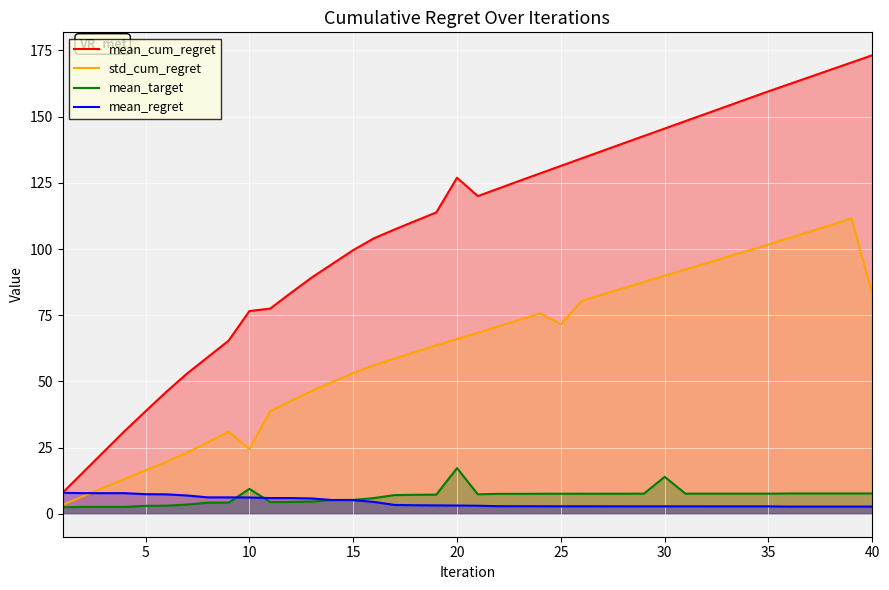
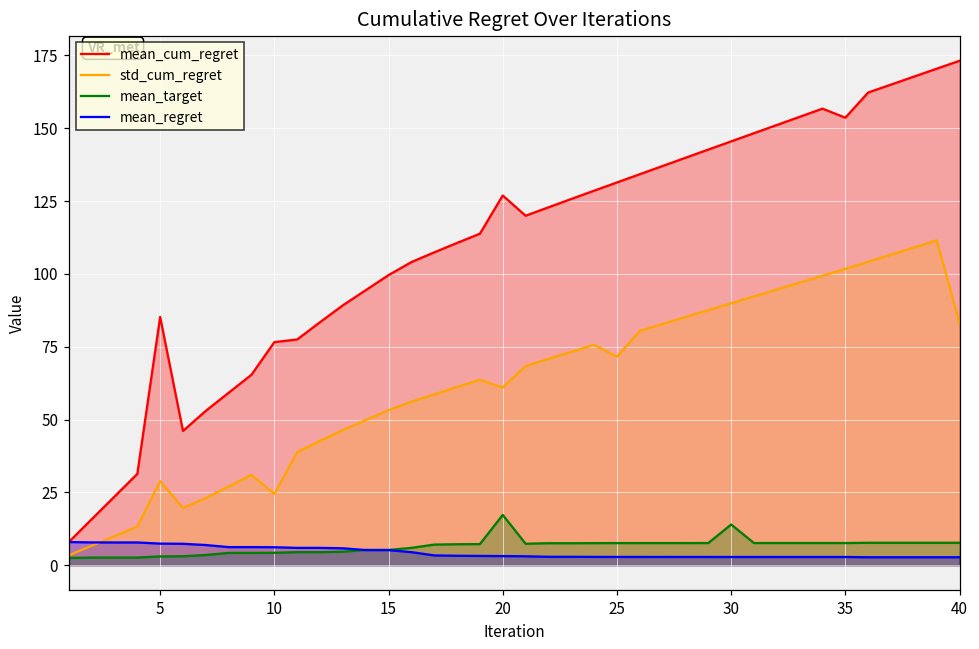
  {
    "mean_cum_regret": {
-     "5": 39,
+     "5": 85,
      "10": 77,
      "15": 100,
      "20": 127,
      "25": 131,
      "30": 145,
-     "35": 160,
+     "35": 154,
      "40": 173
    },
    "std_cum_regret": {
-     "5": 16,
+     "5": 29,
      "10": 24,
      "15": 53,
-     "20": 66,
+     "20": 61,
      "25": 72,
      "30": 90,
      "35": 102,
      "40": 83
    },
    "mean_target": {
      "5": 3,
-     "10": 9,
+     "10": 4,
      "20": 17,
      "25": 8,
      "30": 14,
      "35": 8,
      "40": 8
    },
    "mean_regret": {
      "5": 7,
      "10": 6,
      "20": 3,
      "25": 3,
      "30": 3,
      "35": 3,
      "40": 3
    }
  }
